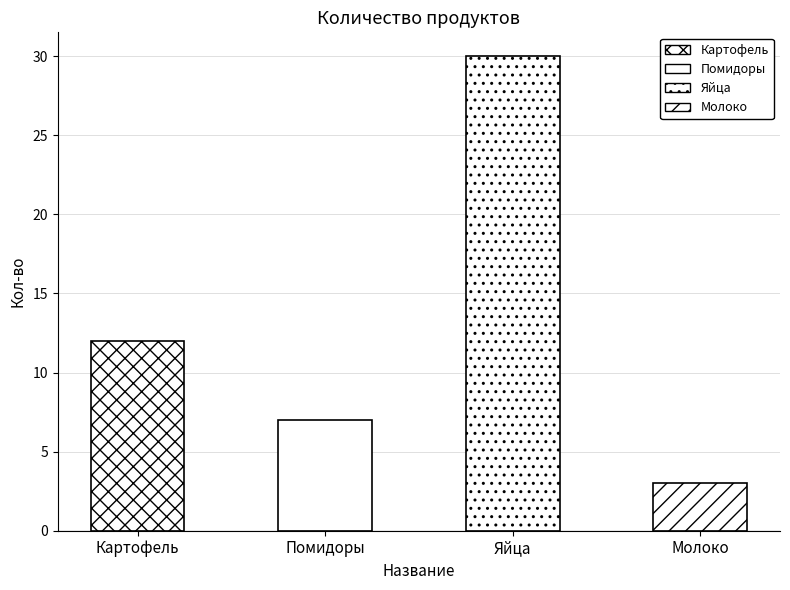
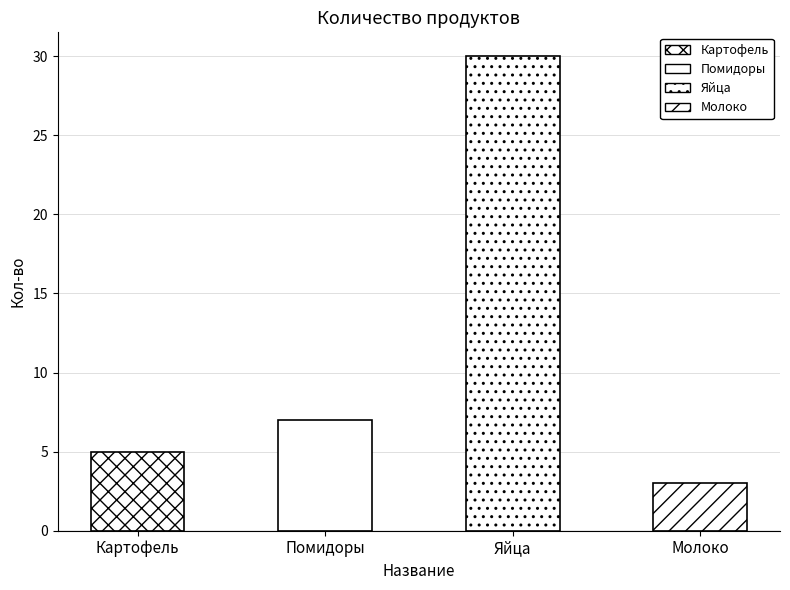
  {
-   "Картофель": 12,
+   "Картофель": 5,
    "Помидоры": 7,
    "Яйца": 30,
    "Молоко": 3
  }
